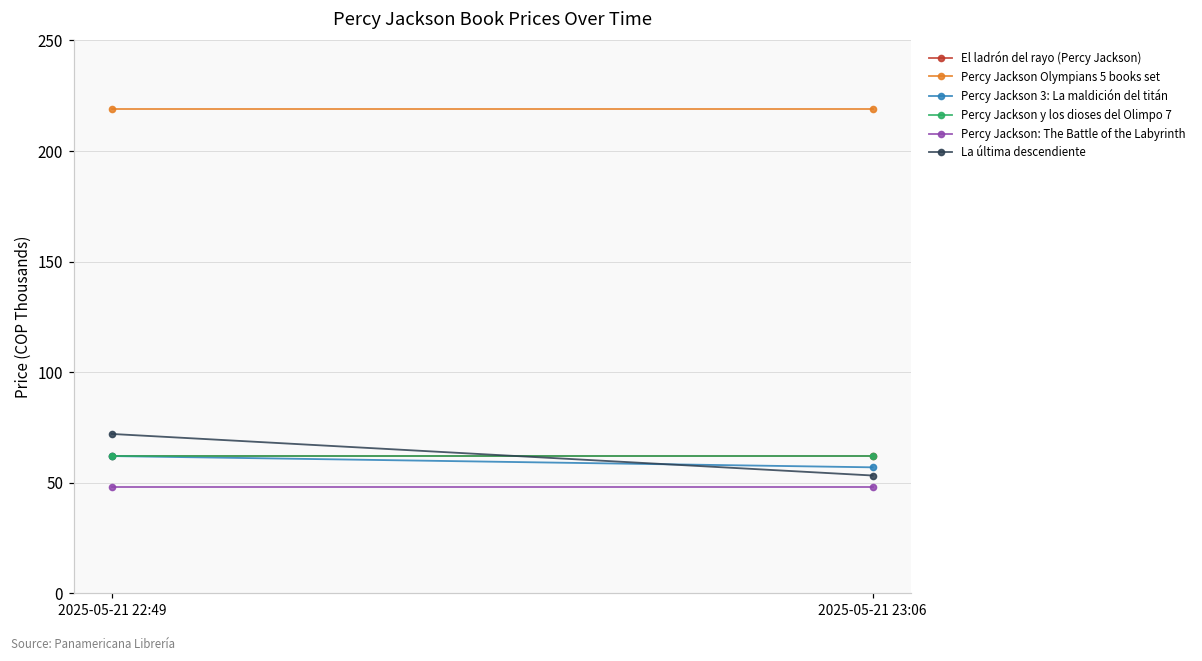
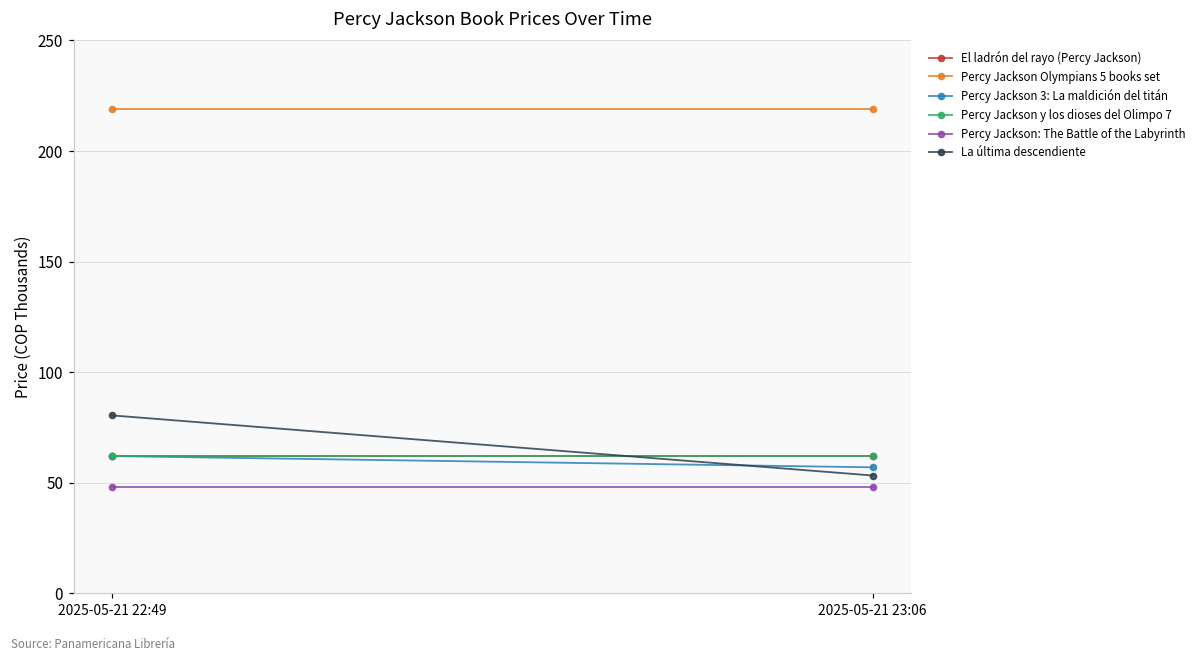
  {
    "Percy Jackson y los dioses del Olimpo 7": {
      "2025-05-21 23:06": 62
    },
    "Percy Jackson Olympians 5 books set": {
      "2025-05-21 22:49": 219,
      "2025-05-21 23:06": 219
    },
    "Percy Jackson 3: La maldición del titán": {
      "2025-05-21 23:06": 57
    },
    "Percy Jackson: The Battle of the Labyrinth": {
      "2025-05-21 22:49": 48,
      "2025-05-21 23:06": 48
    },
    "La última descendiente": {
-     "2025-05-21 22:49": 72,
+     "2025-05-21 22:49": 80,
      "2025-05-21 23:06": 53
    }
  }
